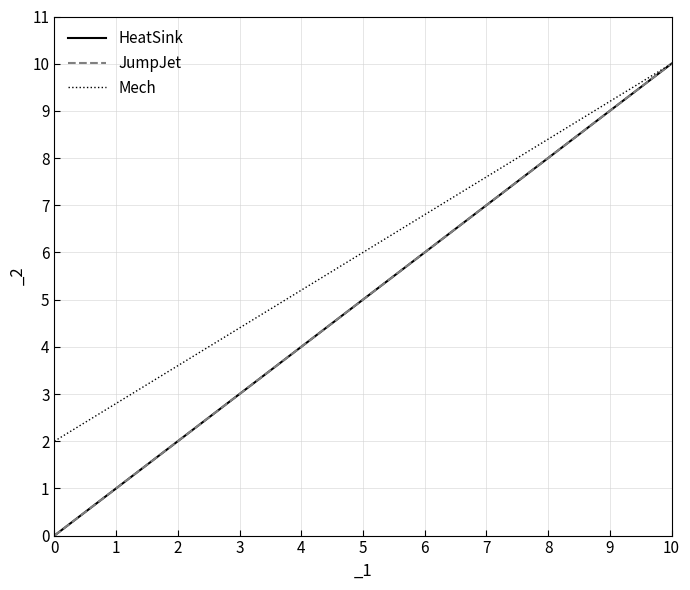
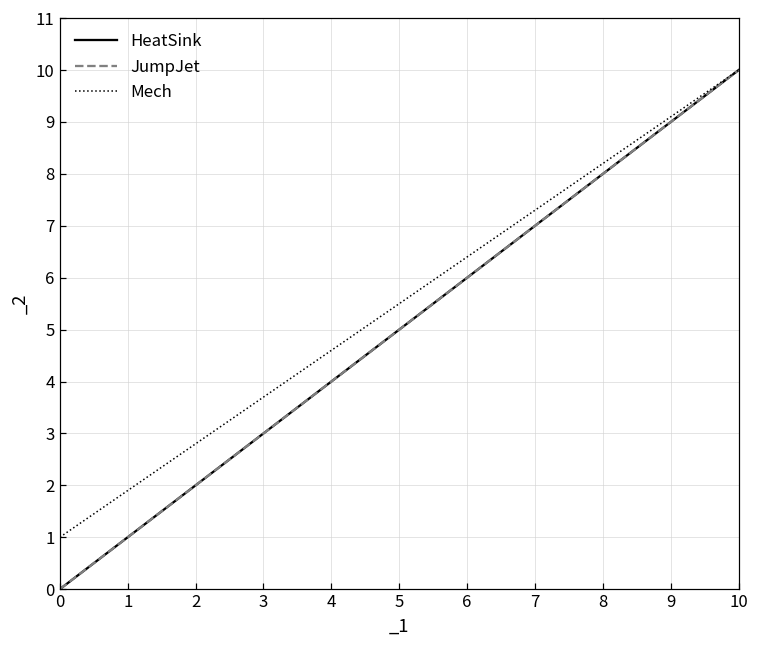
  {
    "JumpJet": {
      "0": 0
    },
    "Mech": {
-     "0": 2
+     "0": 1
    }
  }
